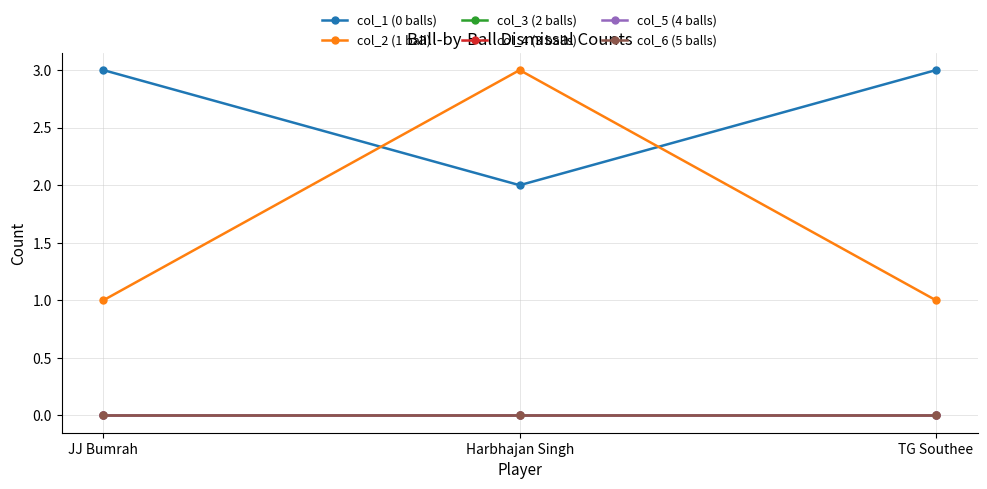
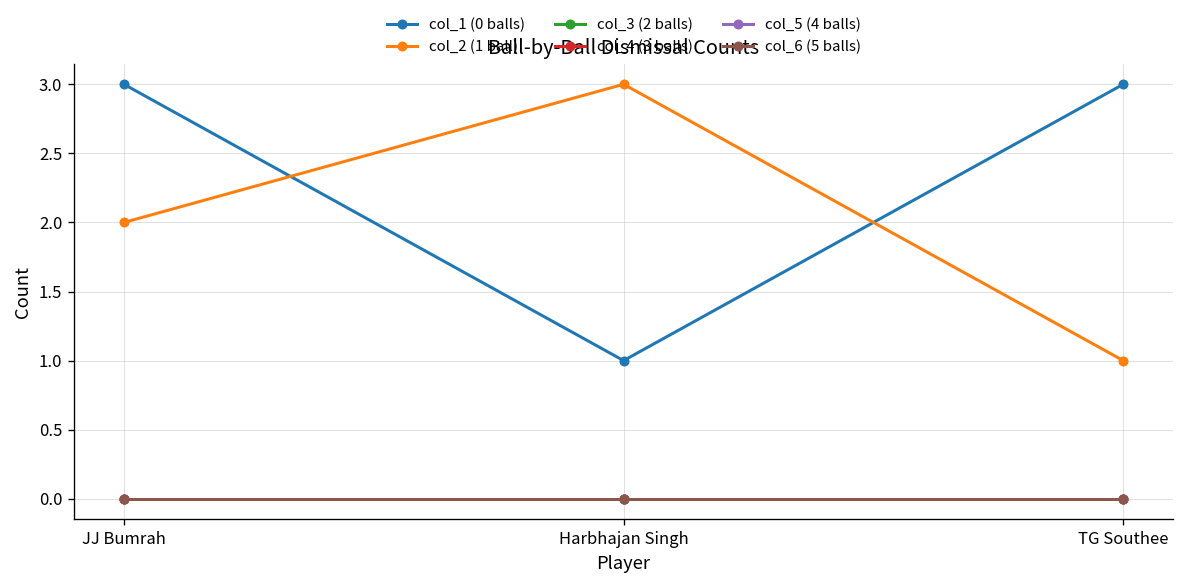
  {
    "col_1 (0 balls)": {
      "JJ Bumrah": 3,
-     "Harbhajan Singh": 2,
+     "Harbhajan Singh": 1,
      "TG Southee": 3
    },
    "col_2 (1 ball)": {
-     "JJ Bumrah": 1,
+     "JJ Bumrah": 2,
      "Harbhajan Singh": 3,
      "TG Southee": 1
    },
    "col_6 (5 balls)": {
      "JJ Bumrah": 0,
      "Harbhajan Singh": 0,
      "TG Southee": 0
    }
  }
